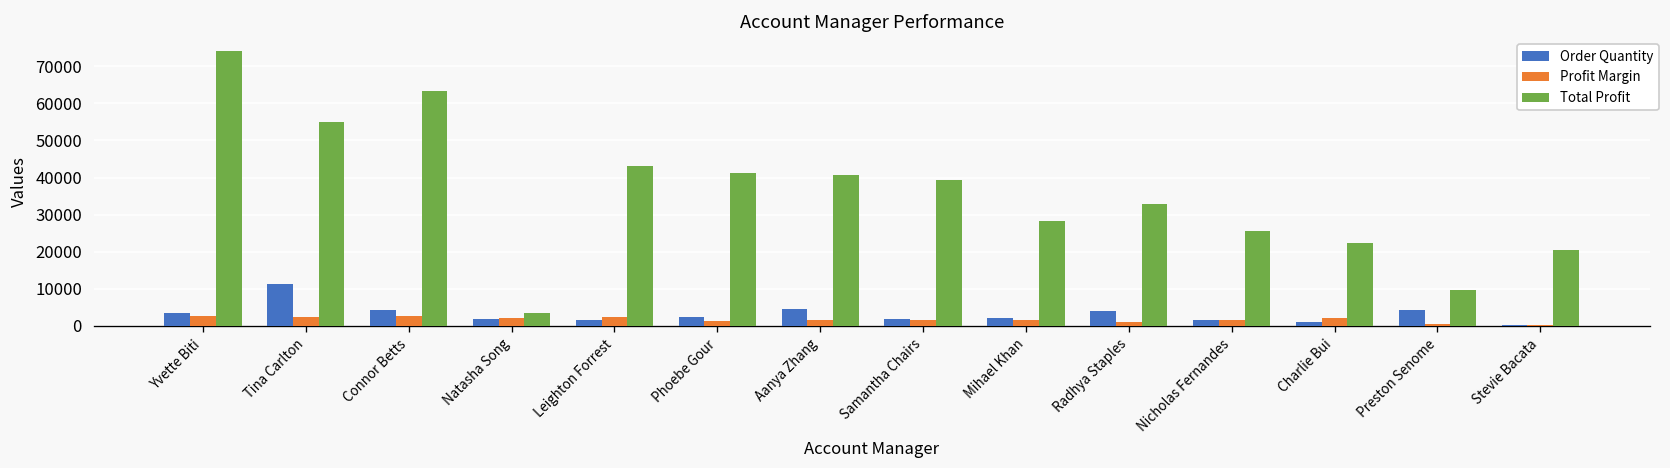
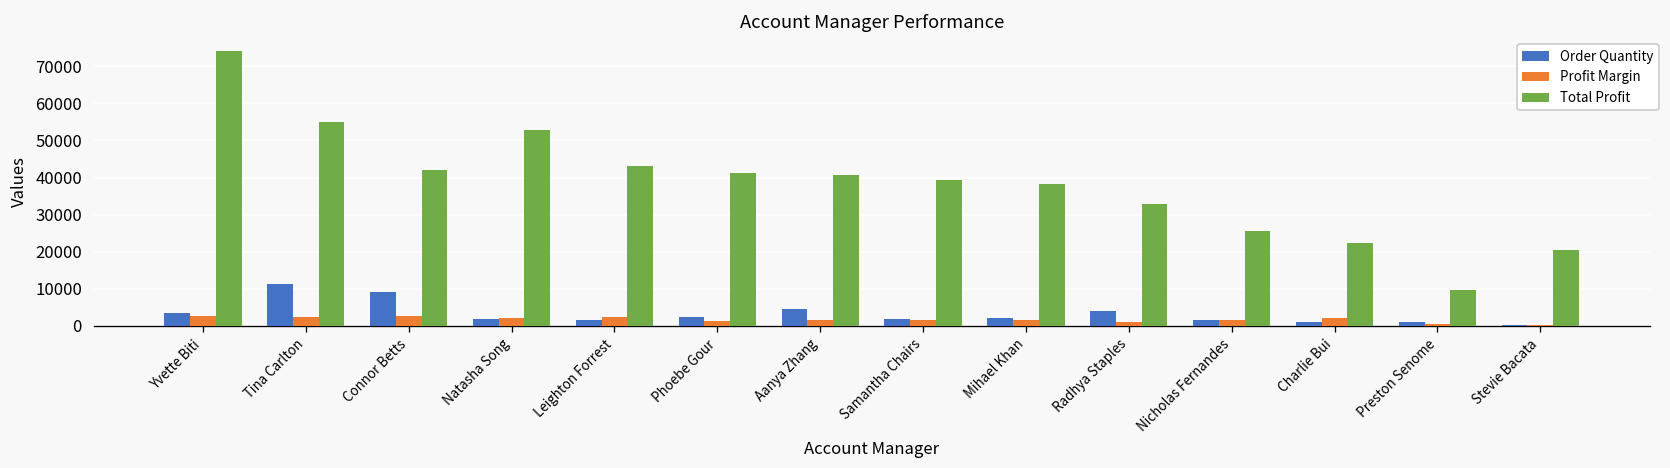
  {
    "Order Quantity": {
      "Yvette Biti": 3000,
      "Tina Carlton": 11000,
-     "Connor Betts": 4000,
+     "Connor Betts": 9000,
      "Natasha Song": 2000,
      "Leighton Forrest": 1000,
      "Phoebe Gour": 2000,
      "Aanya Zhang": 5000,
      "Samantha Chairs": 2000,
      "Mihael Khan": 2000,
      "Radhya Staples": 4000,
      "Nicholas Fernandes": 2000,
      "Charlie Bui": 1000,
-     "Preston Senome": 4000
+     "Preston Senome": 1000
    },
    "Profit Margin": {
      "Yvette Biti": 3000,
      "Tina Carlton": 2000,
      "Connor Betts": 2000,
      "Natasha Song": 2000,
      "Leighton Forrest": 2000,
      "Phoebe Gour": 1000,
      "Aanya Zhang": 1000,
      "Samantha Chairs": 1000,
      "Mihael Khan": 1000,
      "Radhya Staples": 1000,
      "Nicholas Fernandes": 1000,
      "Charlie Bui": 2000
    },
    "Total Profit": {
      "Yvette Biti": 74000,
      "Tina Carlton": 55000,
-     "Connor Betts": 63000,
-     "Natasha Song": 3000,
+     "Connor Betts": 42000,
+     "Natasha Song": 53000,
      "Leighton Forrest": 43000,
      "Phoebe Gour": 41000,
      "Aanya Zhang": 41000,
      "Samantha Chairs": 39000,
-     "Mihael Khan": 28000,
+     "Mihael Khan": 38000,
      "Radhya Staples": 33000,
      "Nicholas Fernandes": 26000,
      "Charlie Bui": 22000,
      "Preston Senome": 10000,
      "Stevie Bacata": 21000
    }
  }
